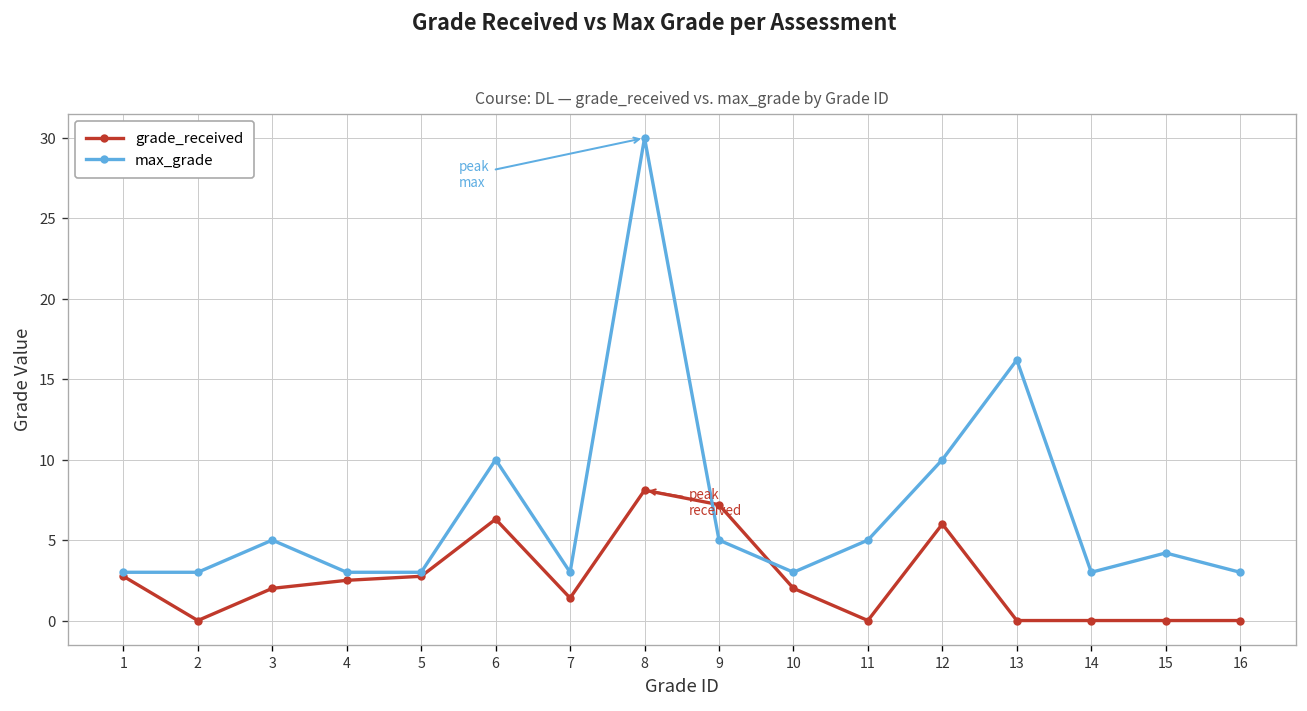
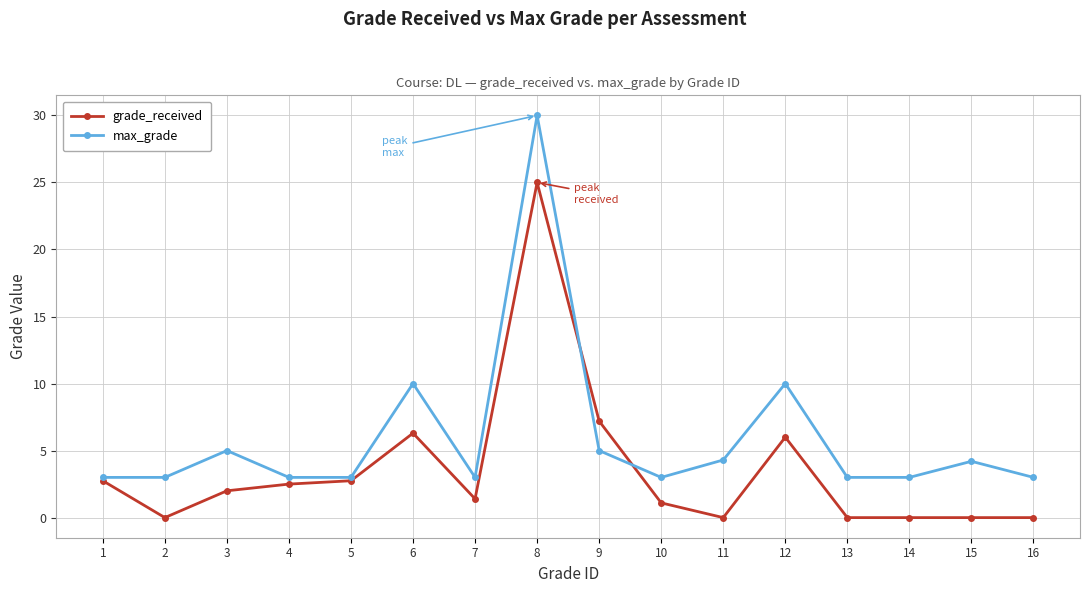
  {
    "grade_received": {
      "1": 2.8,
      "2": 0.0,
      "3": 2.0,
      "4": 2.5,
      "5": 2.8,
      "6": 6.3,
      "7": 1.4,
-     "8": 8.1,
+     "8": 25.0,
      "9": 7.2,
-     "10": 2.0,
+     "10": 1.1,
      "11": 0.0,
      "12": 6.0,
      "13": 0.0,
      "14": 0.0,
      "15": 0.0,
      "16": 0.0
    },
    "max_grade": {
      "1": 3.0,
      "2": 3.0,
      "3": 5.0,
      "4": 3.0,
      "5": 3.0,
      "6": 10.0,
      "7": 3.0,
      "8": 30.0,
      "9": 5.0,
      "10": 3.0,
-     "11": 5.0,
+     "11": 4.3,
      "12": 10.0,
-     "13": 16.2,
+     "13": 3.0,
      "14": 3.0,
      "15": 4.2,
      "16": 3.0
    }
  }
